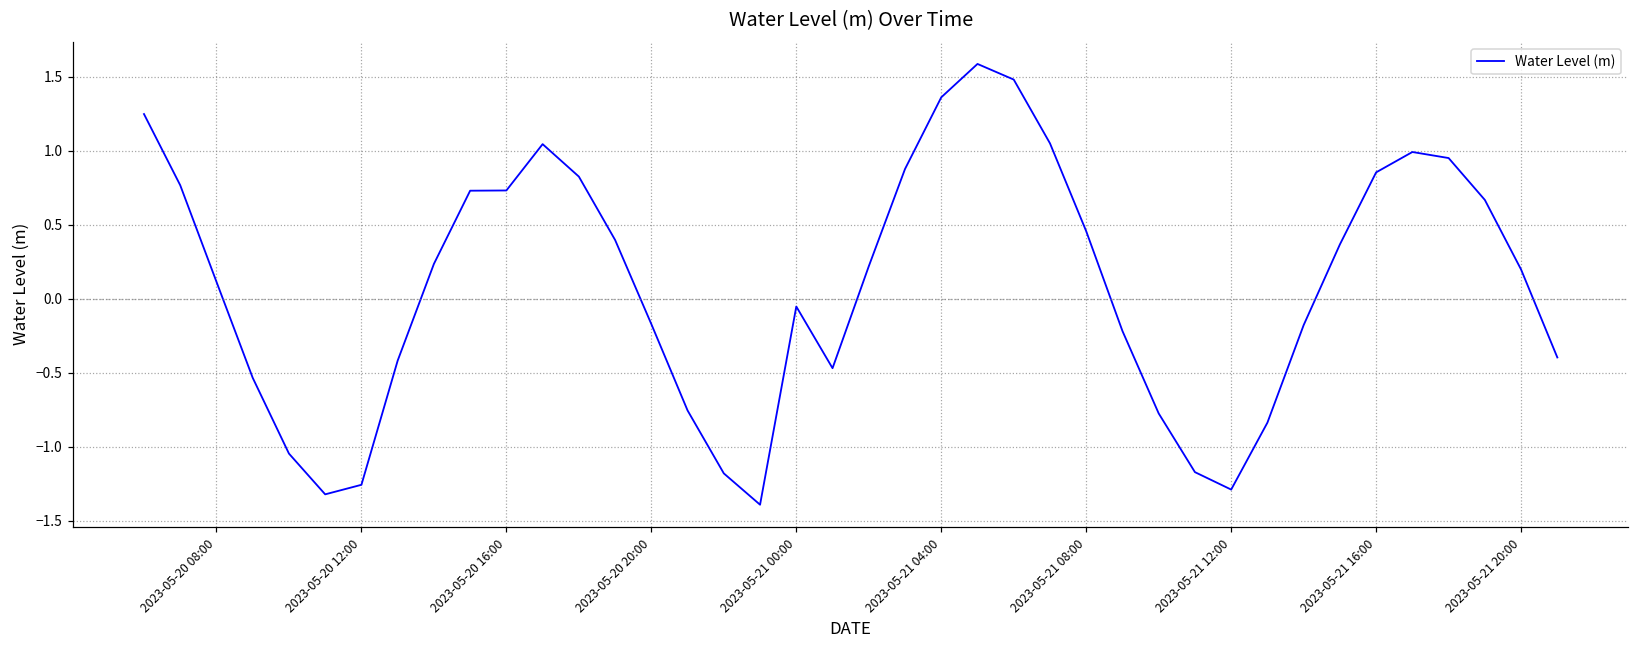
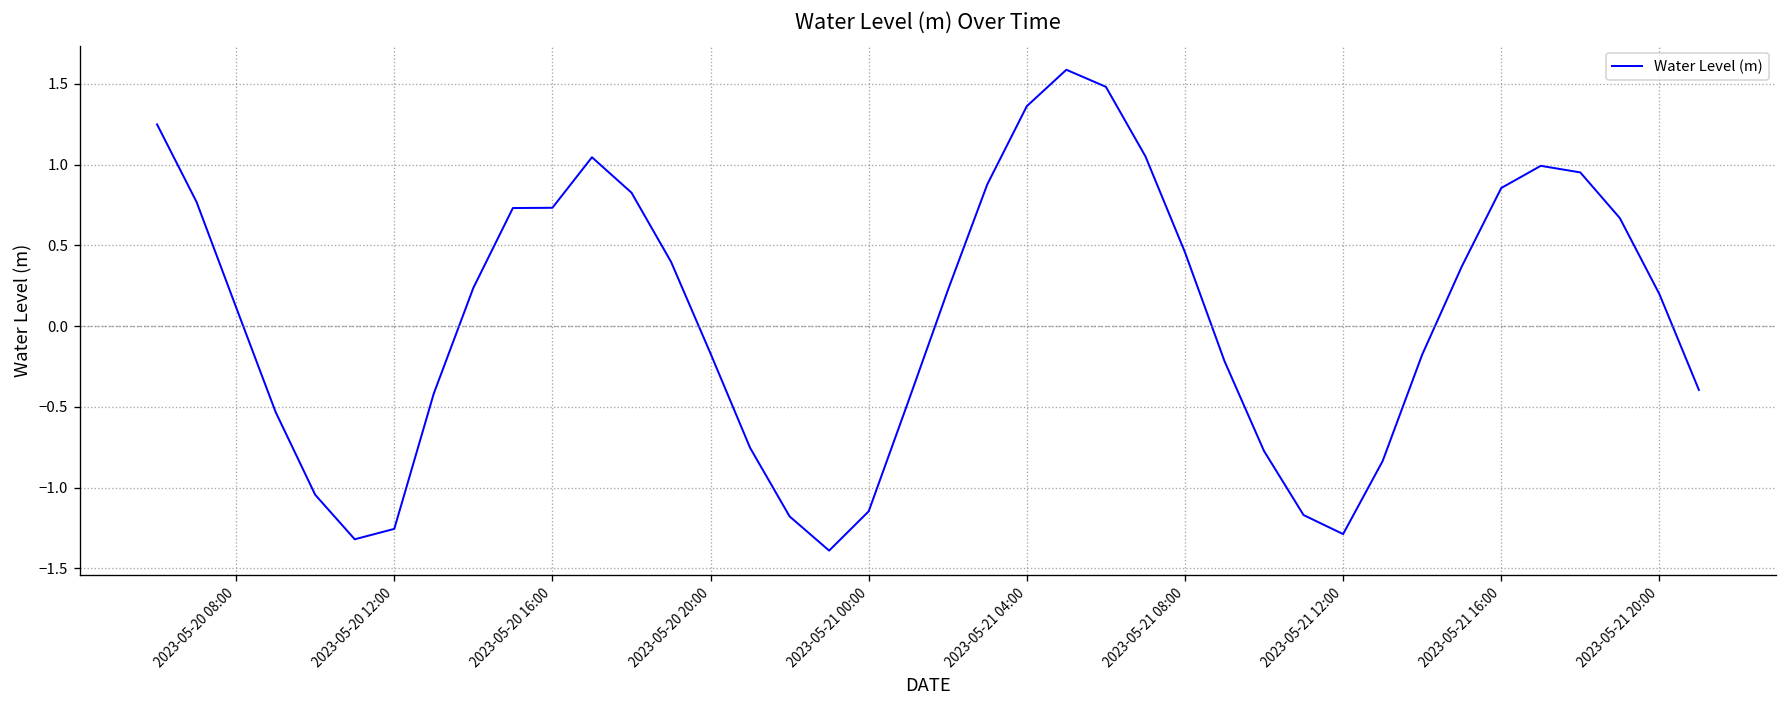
  {
    "2023-05-20 08:00": 0.12,
    "2023-05-20 12:00": -1.26,
    "2023-05-20 16:00": 0.73,
    "2023-05-20 20:00": -0.17,
-   "2023-05-21 00:00": -0.05,
+   "2023-05-21 00:00": -1.15,
    "2023-05-21 04:00": 1.36,
    "2023-05-21 08:00": 0.46,
    "2023-05-21 12:00": -1.29,
    "2023-05-21 16:00": 0.85,
    "2023-05-21 20:00": 0.20
  }
